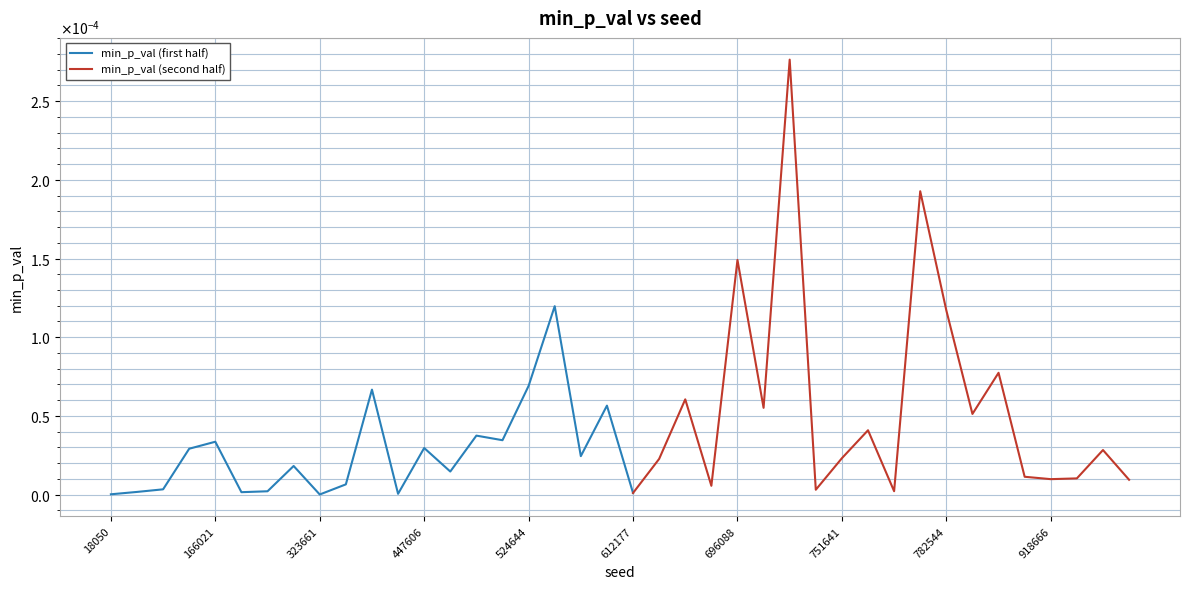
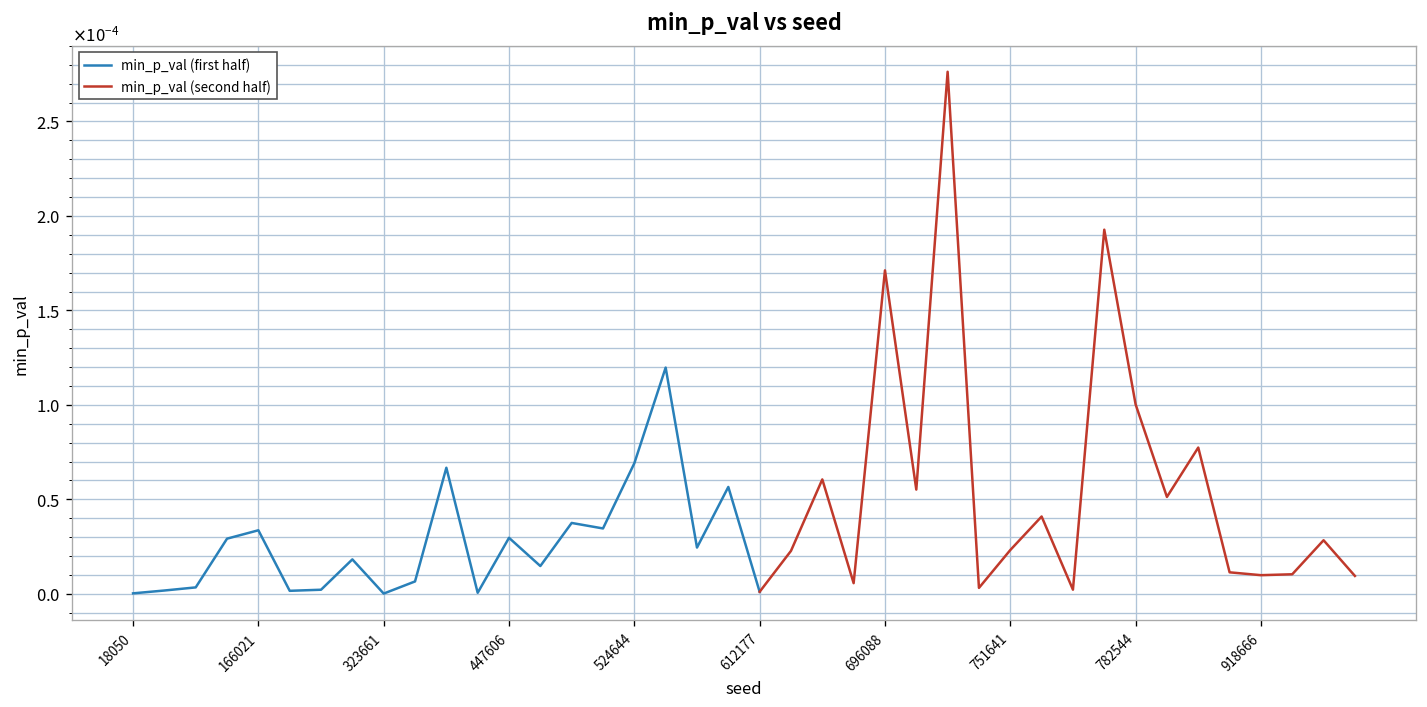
  {
    "min_p_val (first half)": {
      "18050": 0.000000,
      "166021": 0.000034,
      "323661": 0.000000,
      "447606": 0.000030,
      "524644": 0.000069
    },
    "min_p_val (second half)": {
-     "696088": 0.000149,
+     "696088": 0.000171,
      "751641": 0.000023,
-     "782544": 0.000117,
+     "782544": 0.000100,
      "918666": 0.000010
    }
  }
